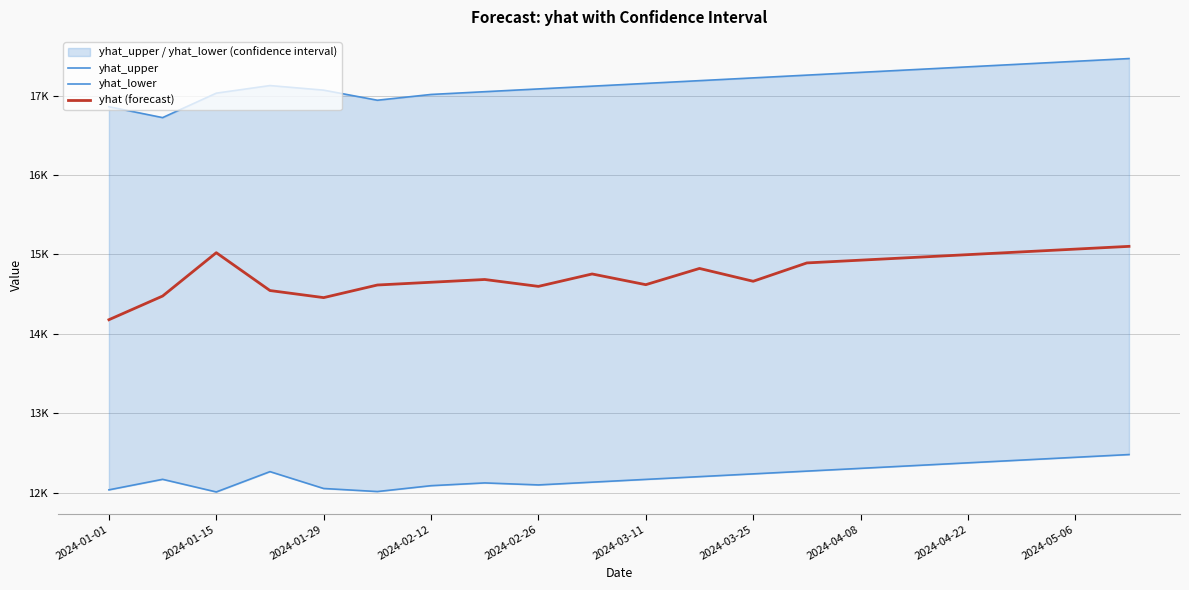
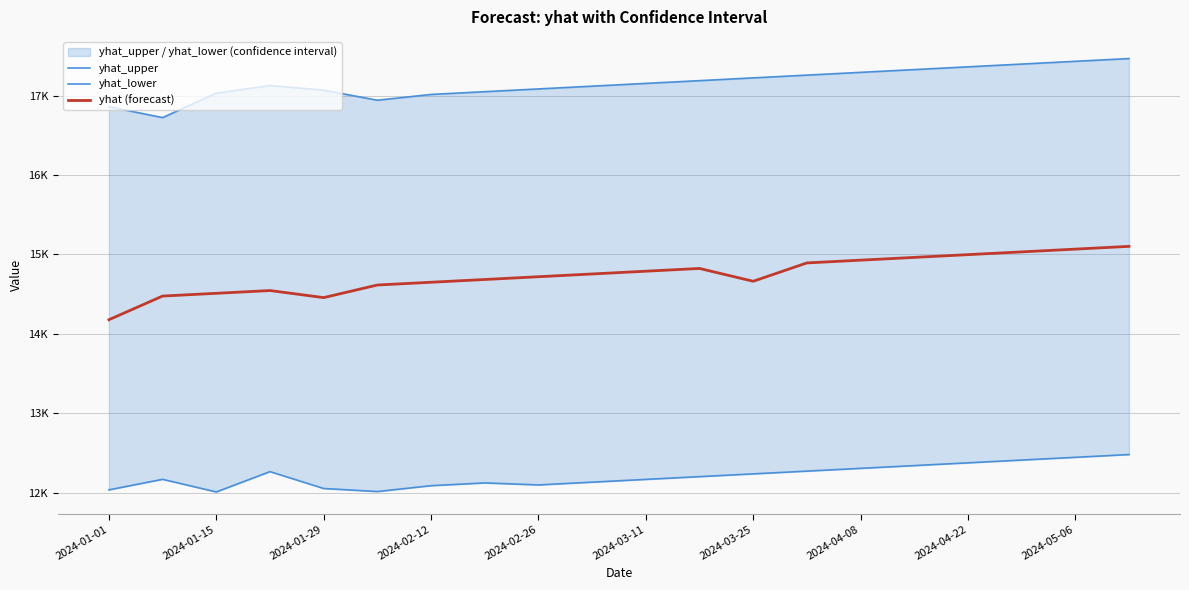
  {
    "yhat (forecast)": {
      "2024-01-01": 14200,
-     "2024-01-15": 15000,
+     "2024-01-15": 14500,
      "2024-01-29": 14500,
      "2024-02-12": 14600,
-     "2024-02-26": 14600,
-     "2024-03-11": 14600,
+     "2024-02-26": 14700,
+     "2024-03-11": 14800,
      "2024-03-25": 14700,
      "2024-04-08": 14900,
      "2024-04-22": 15000,
      "2024-05-06": 15100
    }
  }
